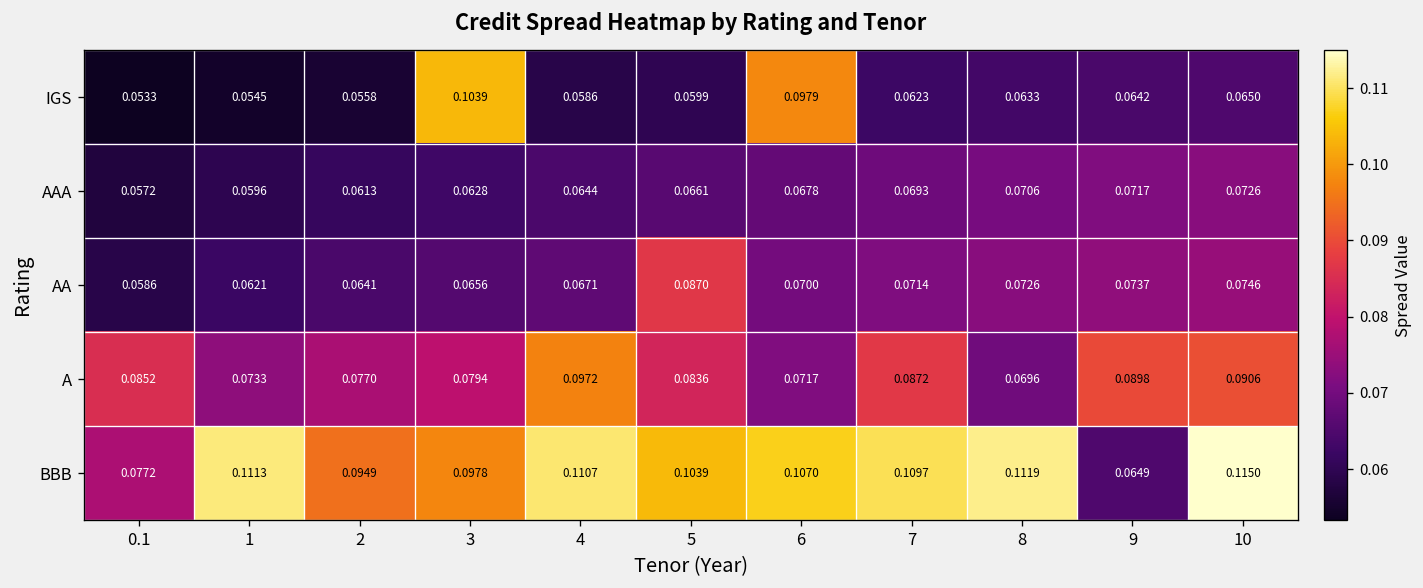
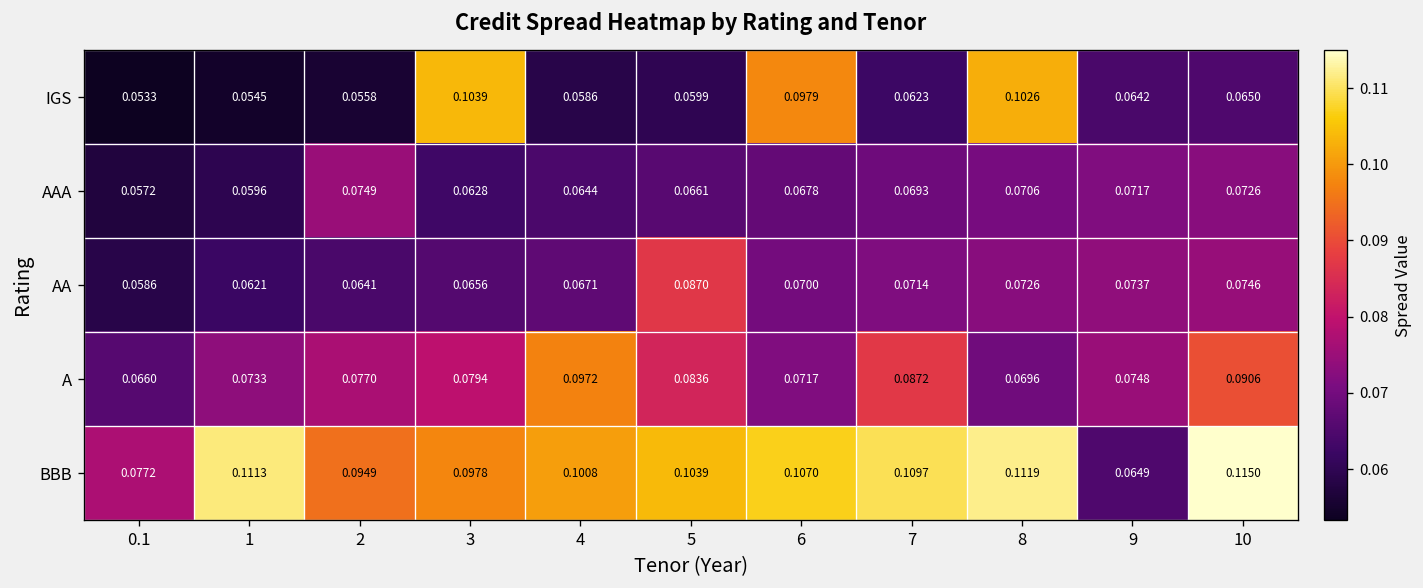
  {
    "IGS": {
      "0.1": 0.0533,
      "1": 0.0545,
      "2": 0.0558,
      "3": 0.1039,
      "4": 0.0586,
      "5": 0.0599,
      "6": 0.0979,
      "7": 0.0623,
-     "8": 0.0633,
+     "8": 0.1026,
      "9": 0.0642,
      "10": 0.0650
    },
    "AAA": {
      "0.1": 0.0572,
      "1": 0.0596,
-     "2": 0.0613,
+     "2": 0.0749,
      "3": 0.0628,
      "4": 0.0644,
      "5": 0.0661,
      "6": 0.0678,
      "7": 0.0693,
      "8": 0.0706,
      "9": 0.0717,
      "10": 0.0726
    },
    "AA": {
      "0.1": 0.0586,
      "1": 0.0621,
      "2": 0.0641,
      "3": 0.0656,
      "4": 0.0671,
      "5": 0.0870,
      "6": 0.0700,
      "7": 0.0714,
      "8": 0.0726,
      "9": 0.0737,
      "10": 0.0746
    },
    "A": {
-     "0.1": 0.0852,
+     "0.1": 0.0660,
      "1": 0.0733,
      "2": 0.0770,
      "3": 0.0794,
      "4": 0.0972,
      "5": 0.0836,
      "6": 0.0717,
      "7": 0.0872,
      "8": 0.0696,
-     "9": 0.0898,
+     "9": 0.0748,
      "10": 0.0906
    },
    "BBB": {
      "0.1": 0.0772,
      "1": 0.1113,
      "2": 0.0949,
      "3": 0.0978,
-     "4": 0.1107,
+     "4": 0.1008,
      "5": 0.1039,
      "6": 0.1070,
      "7": 0.1097,
      "8": 0.1119,
      "9": 0.0649,
      "10": 0.1150
    }
  }
